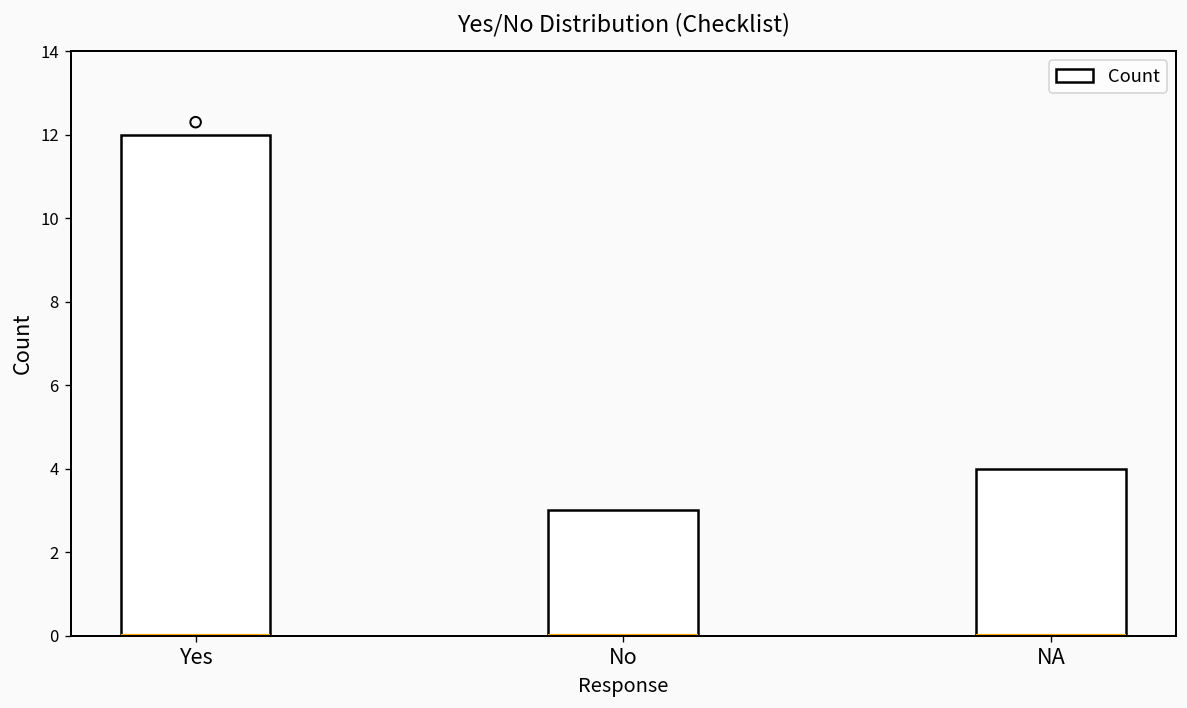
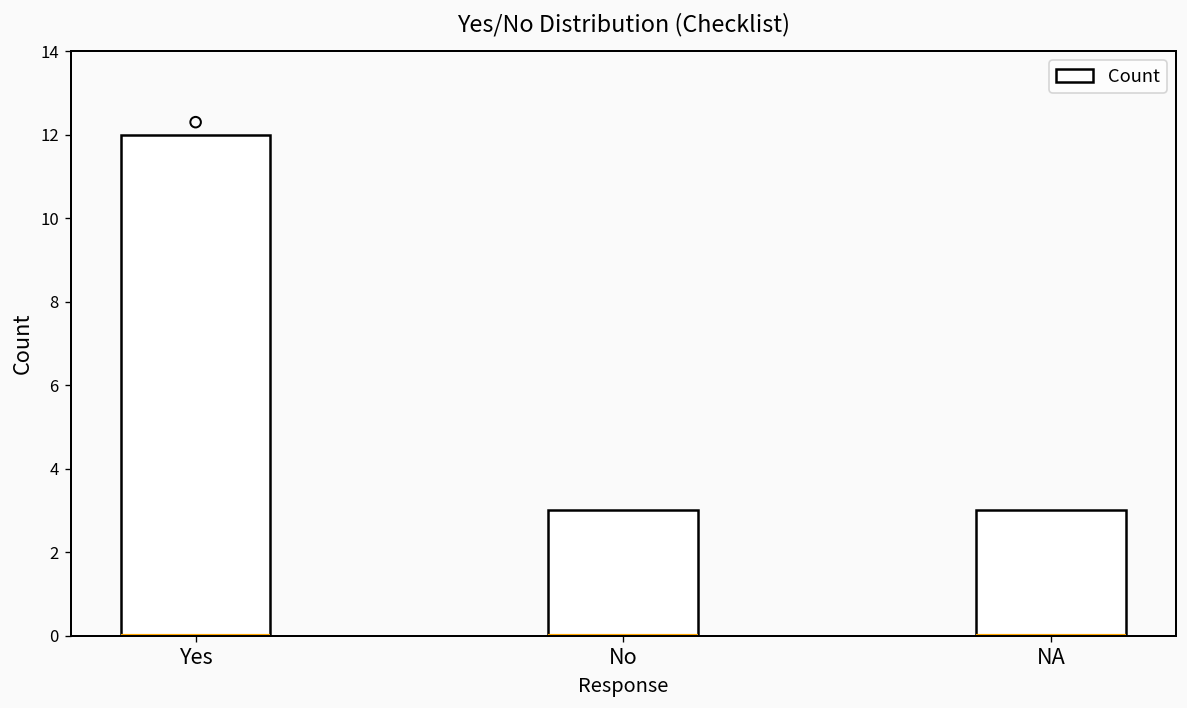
  {
    "Count": {
      "Yes": 12,
      "No": 3,
-     "NA": 4
+     "NA": 3
    }
  }
